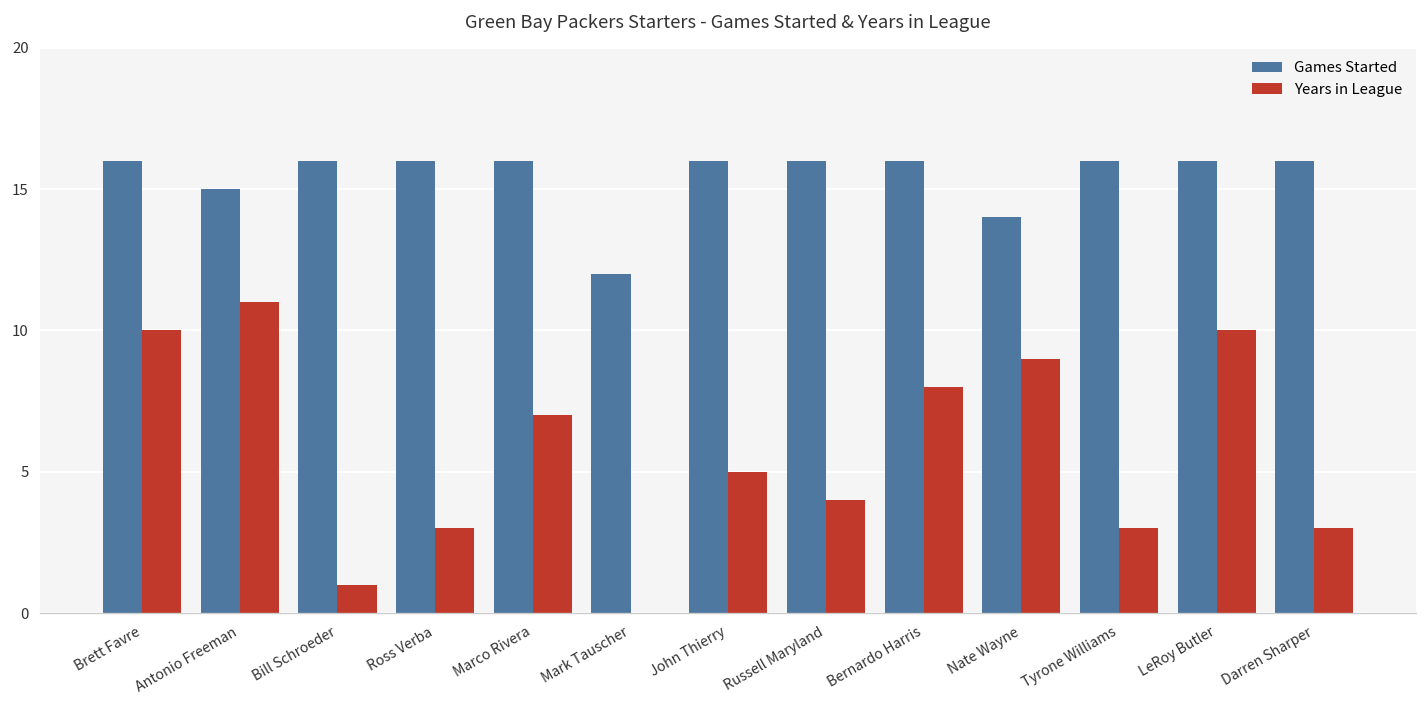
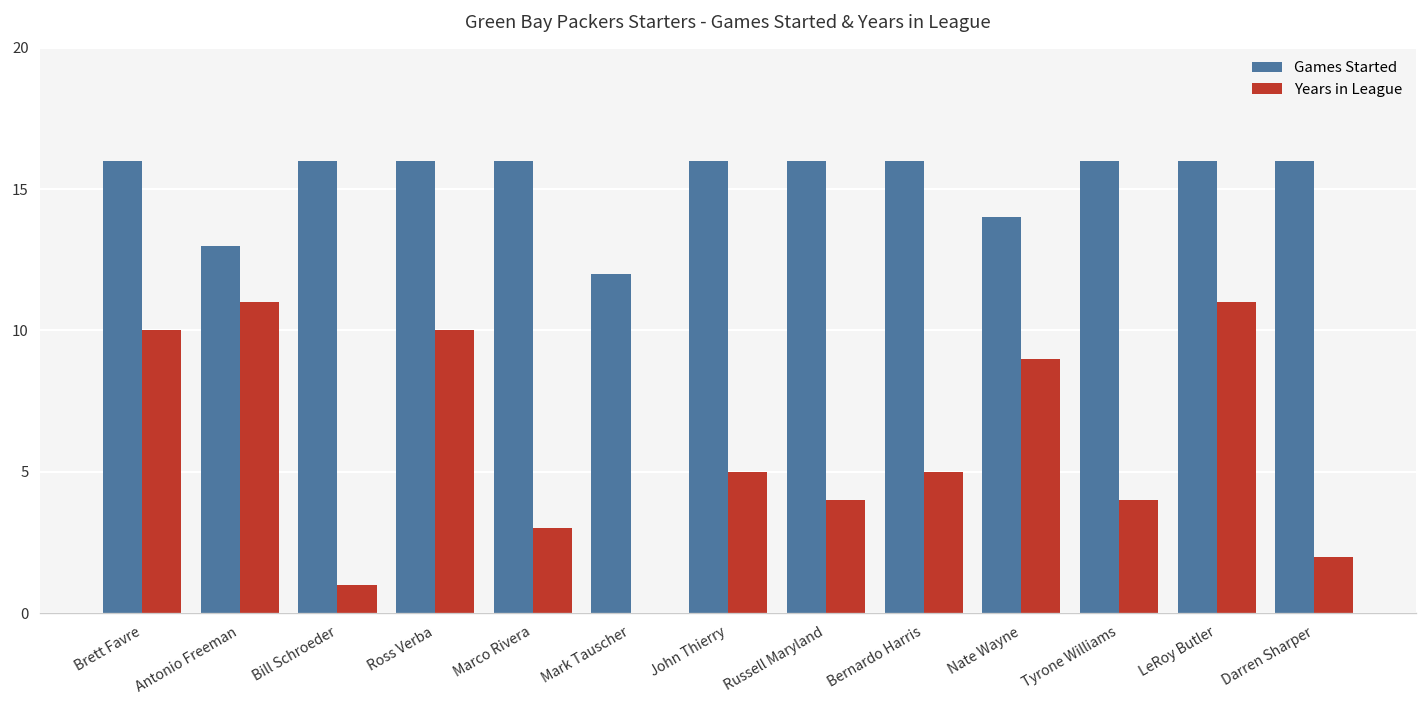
  {
    "Games Started": {
      "Brett Favre": 16,
-     "Antonio Freeman": 15,
+     "Antonio Freeman": 13,
      "Bill Schroeder": 16,
      "Ross Verba": 16,
      "Marco Rivera": 16,
      "Mark Tauscher": 12,
      "John Thierry": 16,
      "Russell Maryland": 16,
      "Bernardo Harris": 16,
      "Nate Wayne": 14,
      "Tyrone Williams": 16,
      "LeRoy Butler": 16,
      "Darren Sharper": 16
    },
    "Years in League": {
      "Brett Favre": 10,
      "Antonio Freeman": 11,
      "Bill Schroeder": 1,
-     "Ross Verba": 3,
-     "Marco Rivera": 7,
+     "Ross Verba": 10,
+     "Marco Rivera": 3,
      "Mark Tauscher": 0,
      "John Thierry": 5,
      "Russell Maryland": 4,
-     "Bernardo Harris": 8,
+     "Bernardo Harris": 5,
      "Nate Wayne": 9,
-     "Tyrone Williams": 3,
-     "LeRoy Butler": 10,
-     "Darren Sharper": 3
+     "Tyrone Williams": 4,
+     "LeRoy Butler": 11,
+     "Darren Sharper": 2
    }
  }
